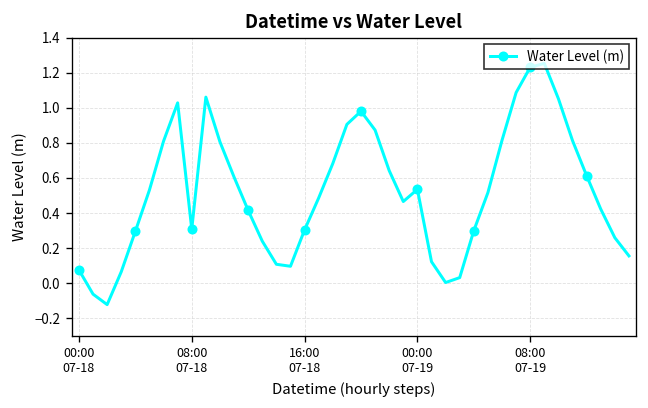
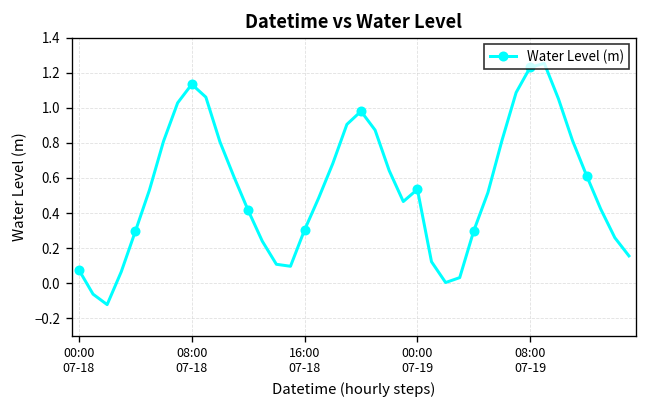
  {
    "00:00 07-18": 0.08,
-   "08:00 07-18": 0.31,
+   "08:00 07-18": 1.13,
    "16:00 07-18": 0.30,
    "00:00 07-19": 0.53
  }
